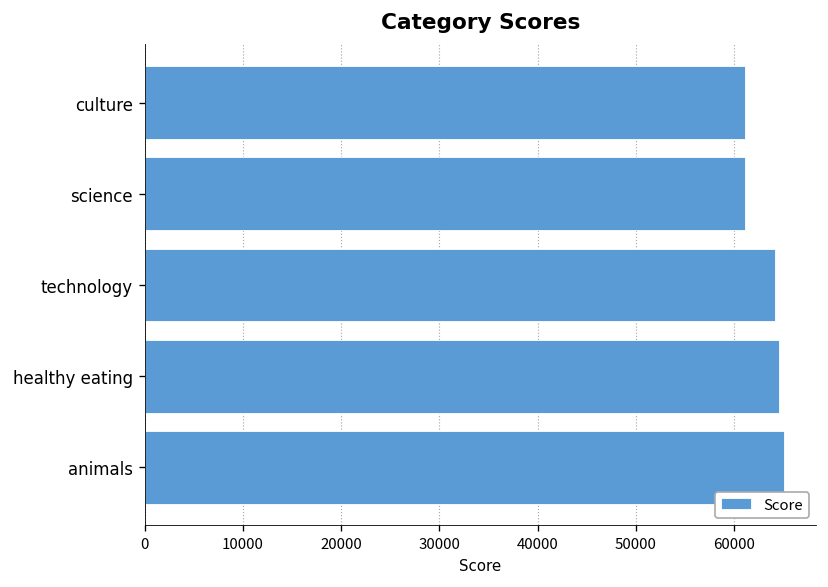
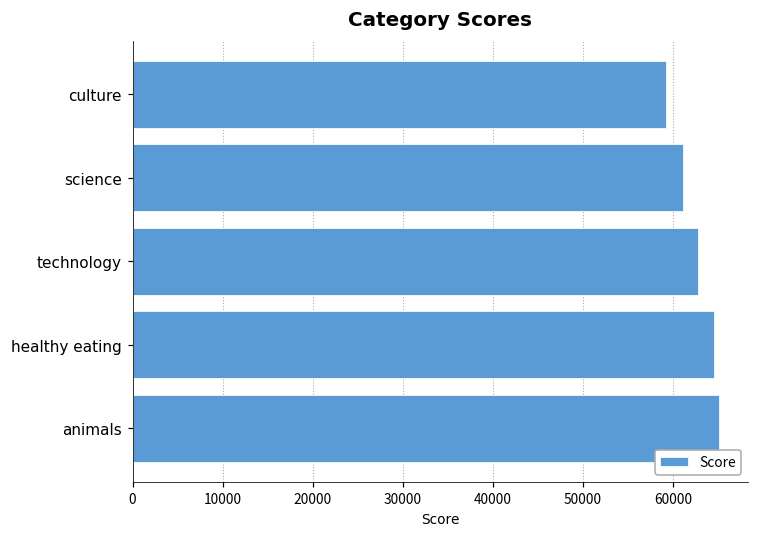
  {
-   "culture": 61000,
+   "culture": 59000,
    "science": 61000,
-   "technology": 64000,
+   "technology": 63000,
    "healthy eating": 65000,
    "animals": 65000
  }
